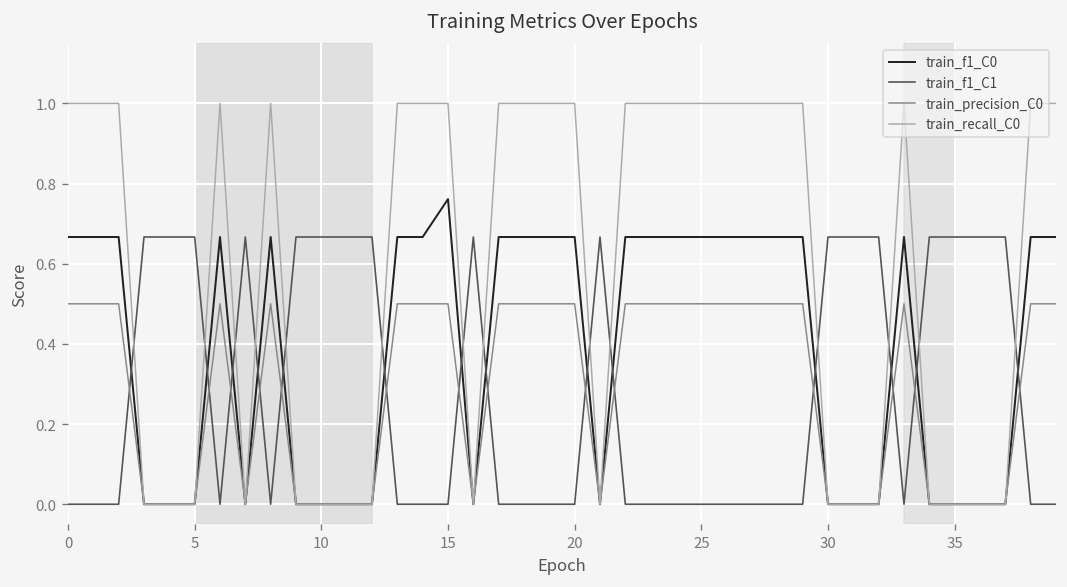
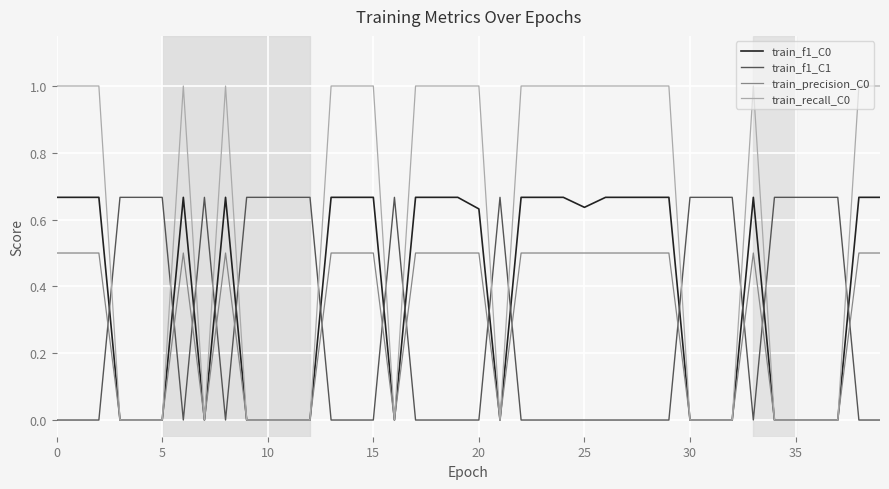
  {
    "train_f1_C0": {
      "0": 0.67,
-     "15": 0.76,
-     "20": 0.67,
-     "25": 0.67
+     "15": 0.67,
+     "20": 0.63,
+     "25": 0.64
    },
    "train_f1_C1": {
      "0": 0.00,
      "5": 0.67,
      "10": 0.67,
      "15": 0.00,
      "20": 0.00,
      "25": 0.00,
      "30": 0.67,
      "35": 0.67
    }
  }
